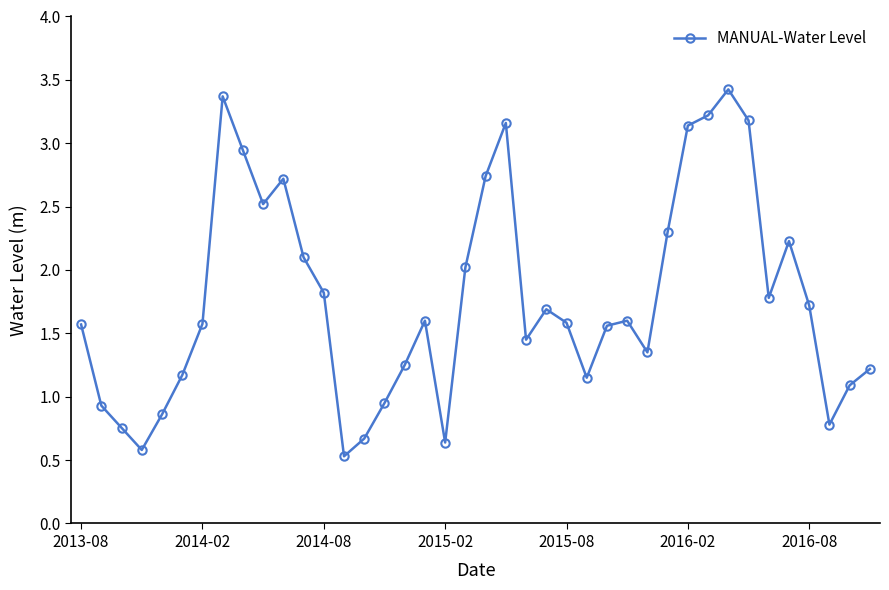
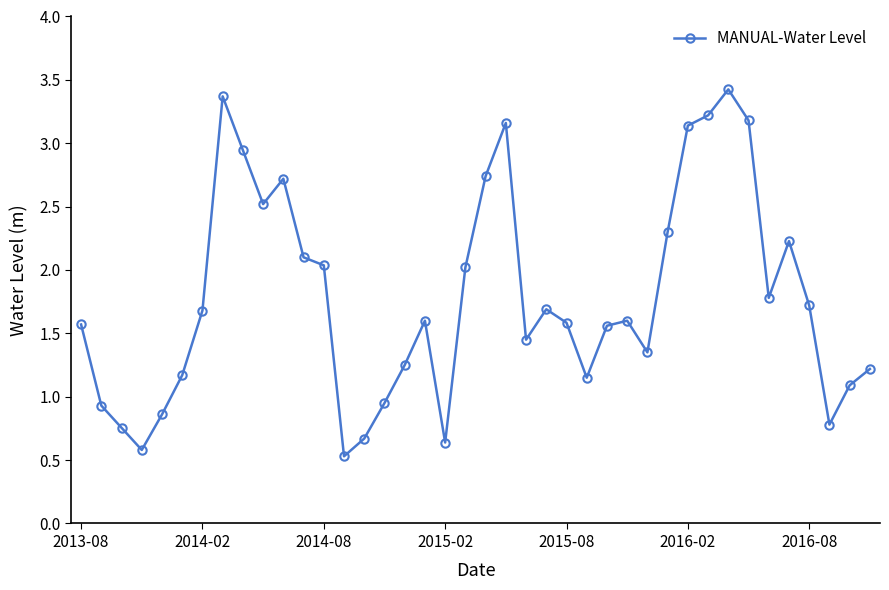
  {
    "2013-08": 1.57,
-   "2014-02": 1.57,
-   "2014-08": 1.82,
+   "2014-02": 1.68,
+   "2014-08": 2.04,
    "2015-02": 0.64,
    "2015-08": 1.58,
    "2016-02": 3.14,
    "2016-08": 1.72
  }
